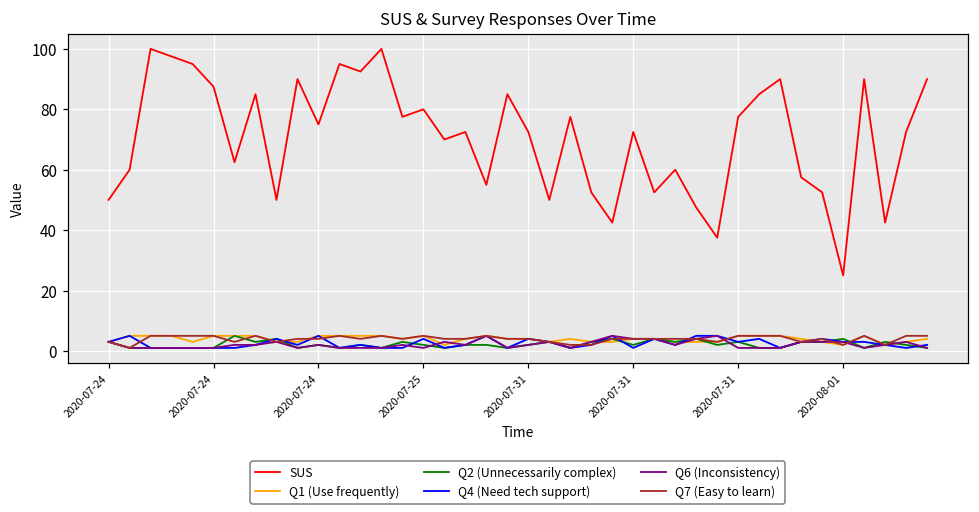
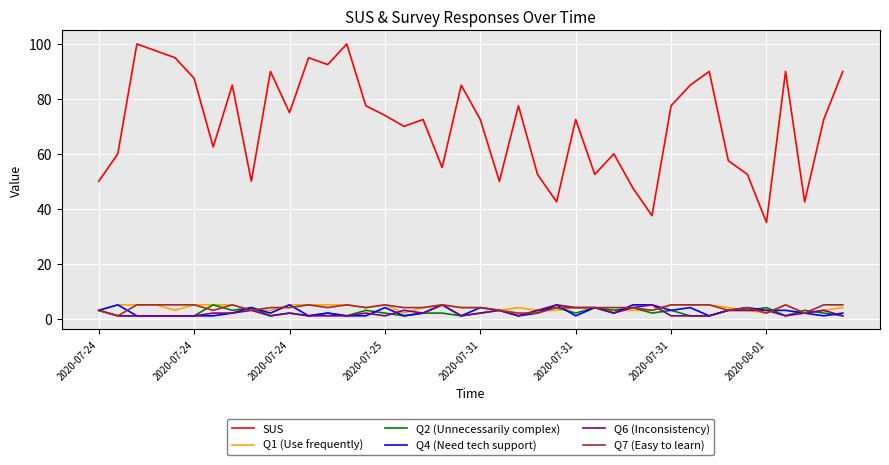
  {
    "SUS": {
-     "2020-07-25": 80,
-     "2020-08-01": 25
+     "2020-07-25": 74,
+     "2020-08-01": 35
    },
    "Q2 (Unnecessarily complex)": {
      "2020-07-25": 2,
      "2020-08-01": 4
    },
    "Q4 (Need tech support)": {
      "2020-07-25": 4
    },
    "Q6 (Inconsistency)": {
      "2020-07-25": 1
    }
  }
